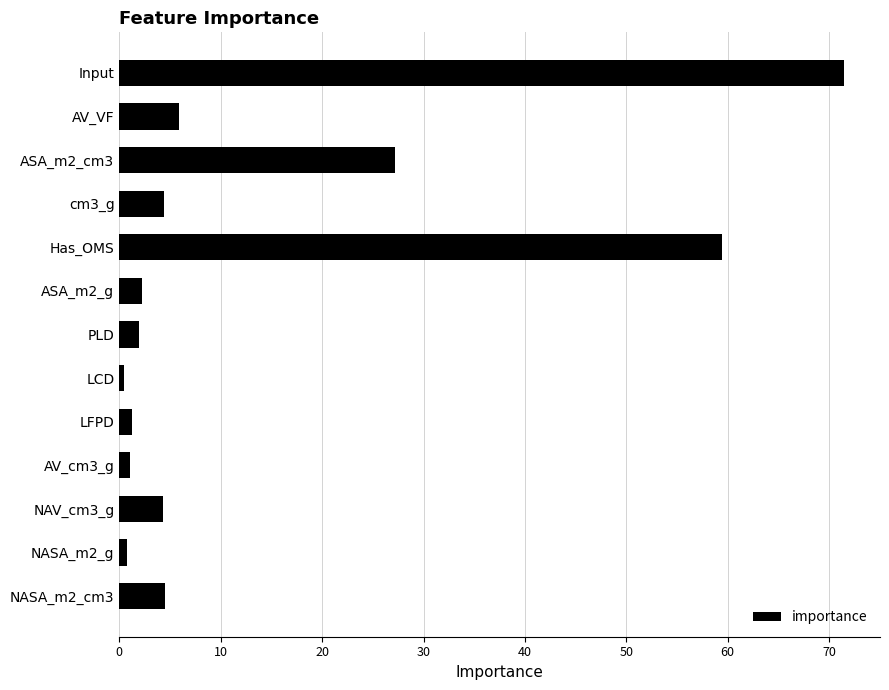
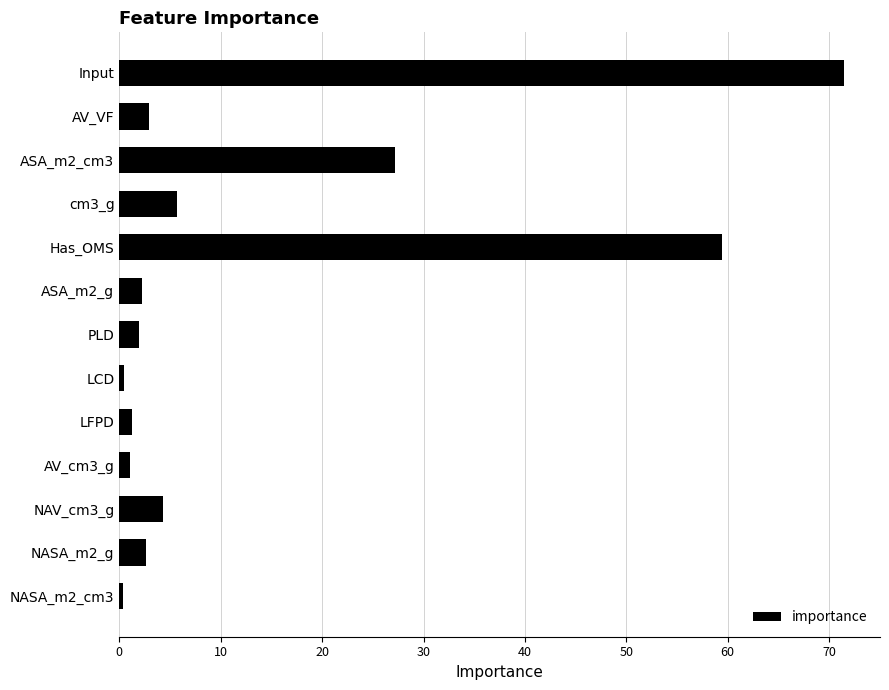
  {
    "Input": 71.5,
-   "AV_VF": 5.9,
+   "AV_VF": 2.9,
    "ASA_m2_cm3": 27.1,
-   "cm3_g": 4.4,
+   "cm3_g": 5.7,
    "Has_OMS": 59.5,
    "ASA_m2_g": 2.2,
    "PLD": 1.9,
    "LCD": 0.5,
    "LFPD": 1.3,
    "AV_cm3_g": 1.0,
    "NAV_cm3_g": 4.3,
-   "NASA_m2_g": 0.8,
-   "NASA_m2_cm3": 4.5
+   "NASA_m2_g": 2.6,
+   "NASA_m2_cm3": 0.4
  }
